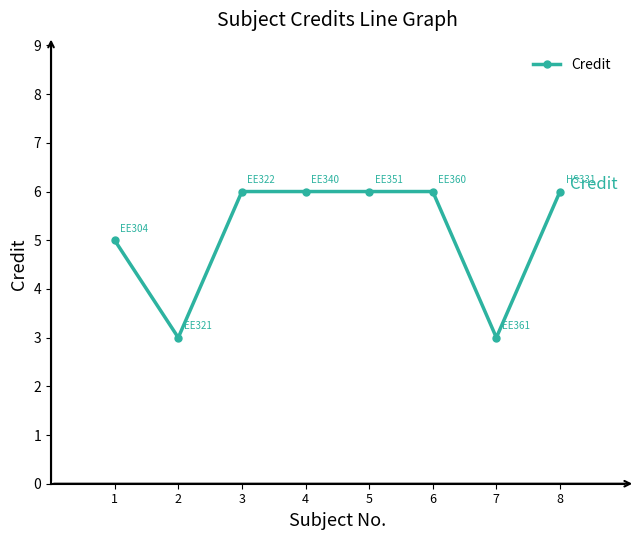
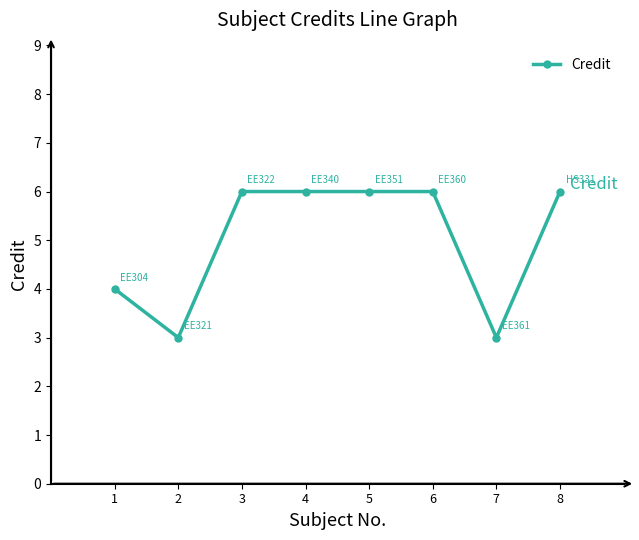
  {
-   "1": 5,
+   "1": 4,
    "2": 3,
    "3": 6,
    "4": 6,
    "5": 6,
    "6": 6,
    "7": 3,
    "8": 6
  }
